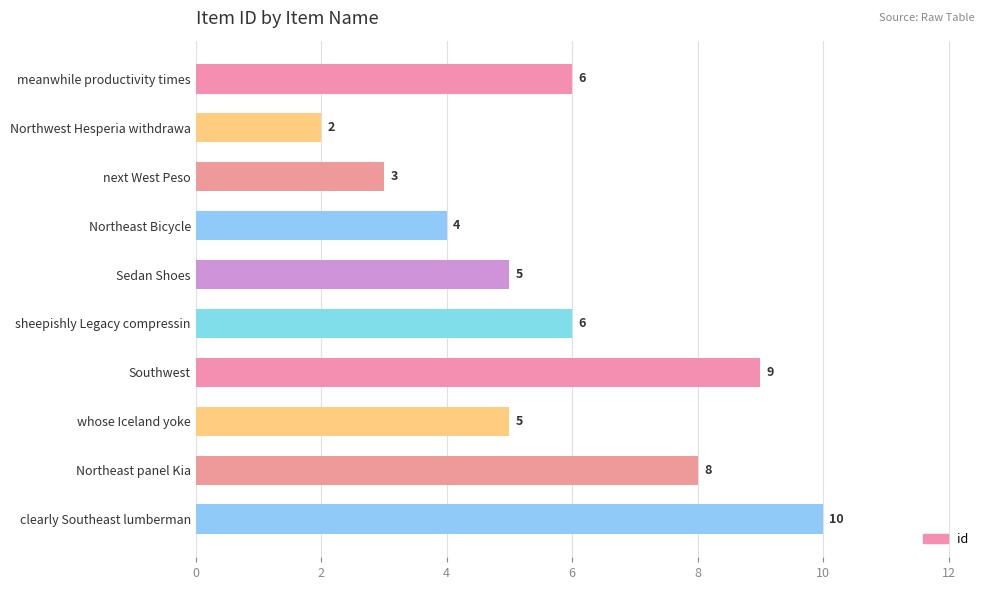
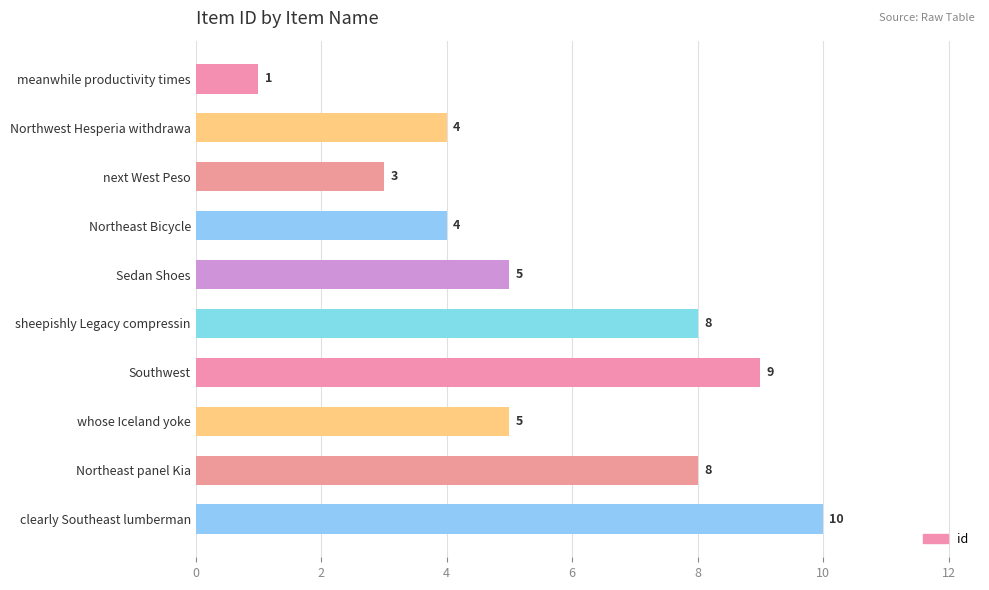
  {
-   "meanwhile productivity times": 6,
-   "Northwest Hesperia withdrawa": 2,
+   "meanwhile productivity times": 1,
+   "Northwest Hesperia withdrawa": 4,
    "next West Peso": 3,
    "Northeast Bicycle": 4,
    "Sedan Shoes": 5,
-   "sheepishly Legacy compressin": 6,
+   "sheepishly Legacy compressin": 8,
    "Southwest": 9,
    "whose Iceland yoke": 5,
    "Northeast panel Kia": 8,
    "clearly Southeast lumberman": 10
  }
